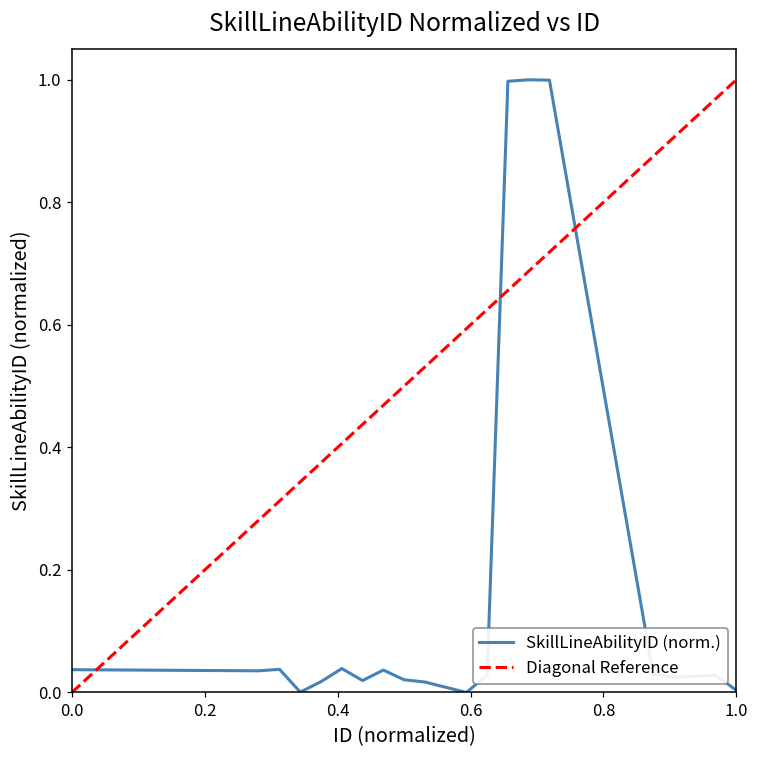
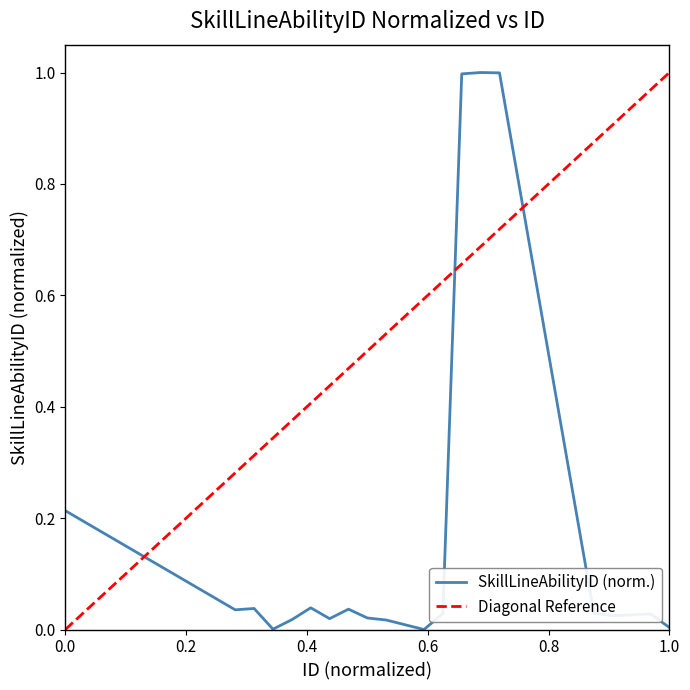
  {
    "SkillLineAbilityID (norm.)": {
-     "0.0": 0.04,
+     "0.0": 0.21,
      "1.0": 0.00
    },
    "Diagonal Reference": {
      "0.0": 0.00,
      "1.0": 1.00
    }
  }
